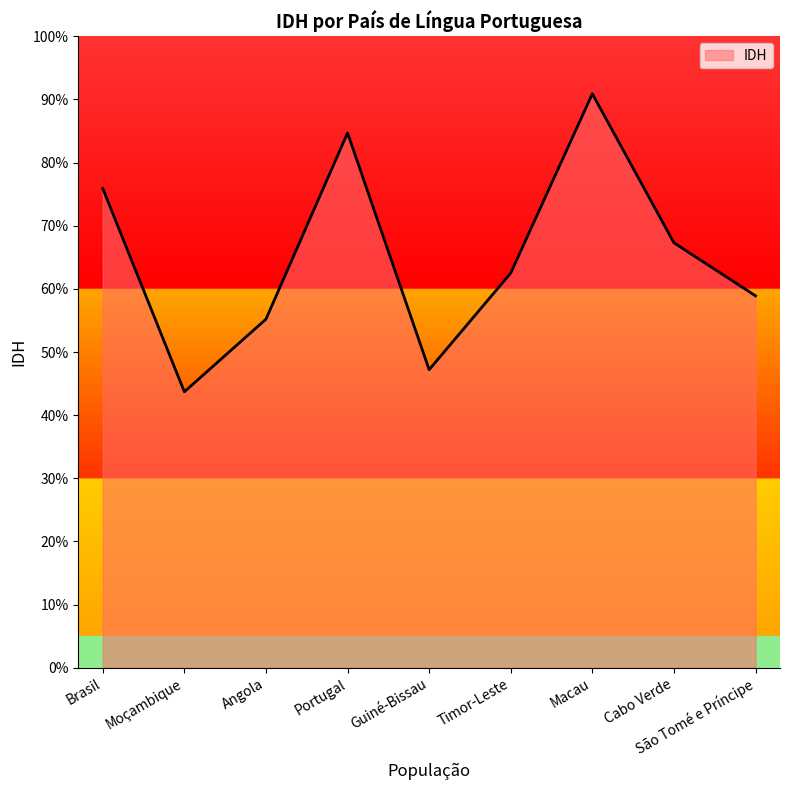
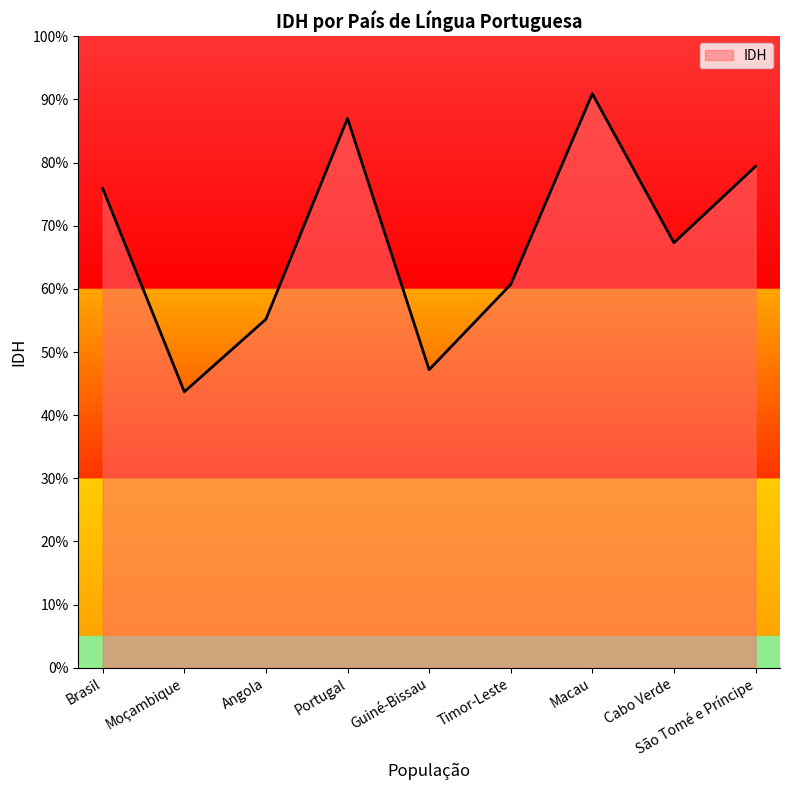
  {
    "Brasil": "76%",
    "Moçambique": "44%",
    "Angola": "55%",
-   "Portugal": "85%",
+   "Portugal": "87%",
    "Guiné-Bissau": "47%",
-   "Timor-Leste": "63%",
+   "Timor-Leste": "61%",
    "Macau": "91%",
    "Cabo Verde": "67%",
-   "São Tomé e Príncipe": "59%"
+   "São Tomé e Príncipe": "79%"
  }
